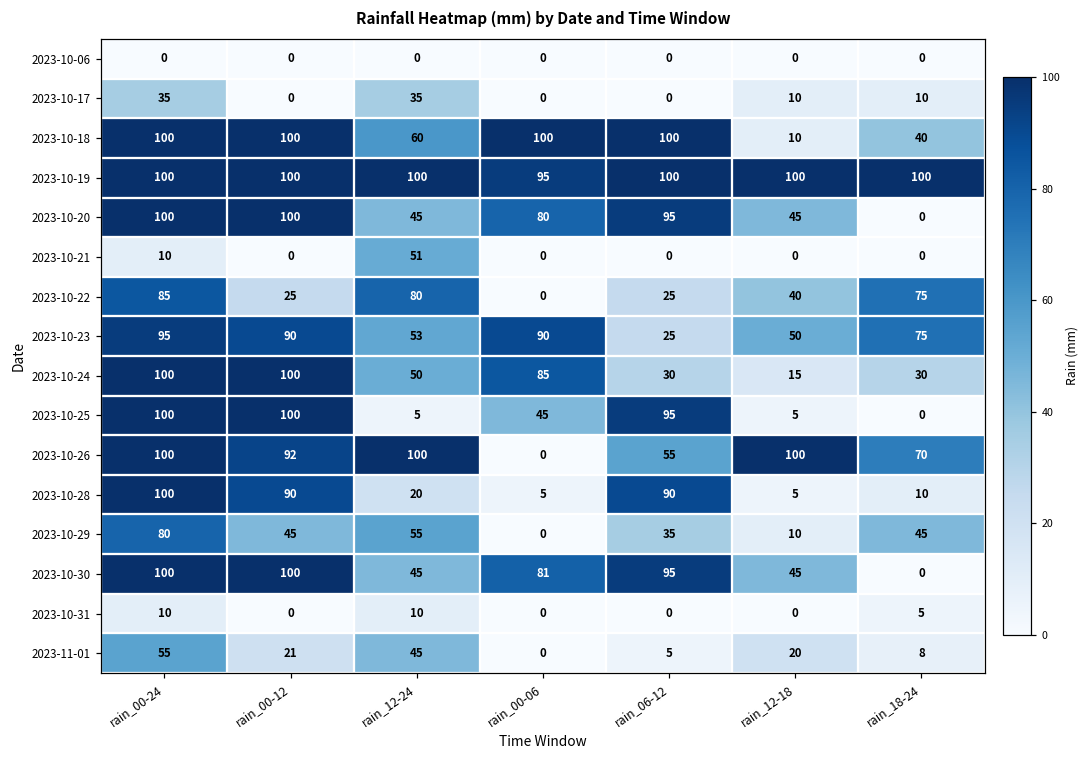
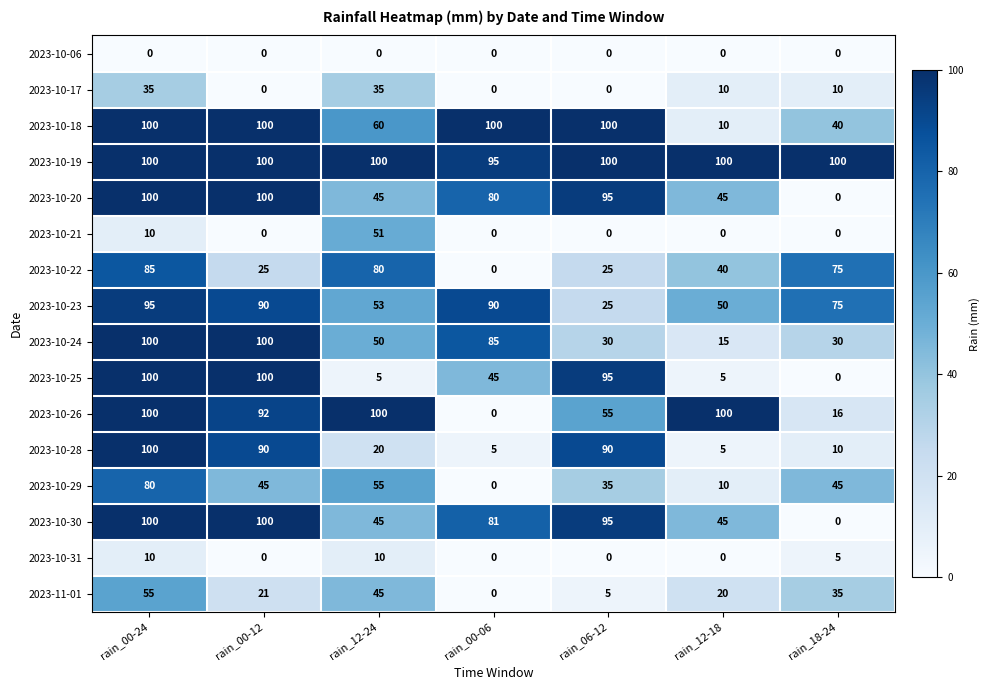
  {
    "2023-10-06": {
      "rain_00-24": 0,
      "rain_00-12": 0,
      "rain_12-24": 0,
      "rain_00-06": 0,
      "rain_06-12": 0,
      "rain_12-18": 0,
      "rain_18-24": 0
    },
    "2023-10-17": {
      "rain_00-24": 35,
      "rain_00-12": 0,
      "rain_12-24": 35,
      "rain_00-06": 0,
      "rain_06-12": 0,
      "rain_12-18": 10,
      "rain_18-24": 10
    },
    "2023-10-18": {
      "rain_00-24": 100,
      "rain_00-12": 100,
      "rain_12-24": 60,
      "rain_00-06": 100,
      "rain_06-12": 100,
      "rain_12-18": 10,
      "rain_18-24": 40
    },
    "2023-10-19": {
      "rain_00-24": 100,
      "rain_00-12": 100,
      "rain_12-24": 100,
      "rain_00-06": 95,
      "rain_06-12": 100,
      "rain_12-18": 100,
      "rain_18-24": 100
    },
    "2023-10-20": {
      "rain_00-24": 100,
      "rain_00-12": 100,
      "rain_12-24": 45,
      "rain_00-06": 80,
      "rain_06-12": 95,
      "rain_12-18": 45,
      "rain_18-24": 0
    },
    "2023-10-21": {
      "rain_00-24": 10,
      "rain_00-12": 0,
      "rain_12-24": 51,
      "rain_00-06": 0,
      "rain_06-12": 0,
      "rain_12-18": 0,
      "rain_18-24": 0
    },
    "2023-10-22": {
      "rain_00-24": 85,
      "rain_00-12": 25,
      "rain_12-24": 80,
      "rain_00-06": 0,
      "rain_06-12": 25,
      "rain_12-18": 40,
      "rain_18-24": 75
    },
    "2023-10-23": {
      "rain_00-24": 95,
      "rain_00-12": 90,
      "rain_12-24": 53,
      "rain_00-06": 90,
      "rain_06-12": 25,
      "rain_12-18": 50,
      "rain_18-24": 75
    },
    "2023-10-24": {
      "rain_00-24": 100,
      "rain_00-12": 100,
      "rain_12-24": 50,
      "rain_00-06": 85,
      "rain_06-12": 30,
      "rain_12-18": 15,
      "rain_18-24": 30
    },
    "2023-10-25": {
      "rain_00-24": 100,
      "rain_00-12": 100,
      "rain_12-24": 5,
      "rain_00-06": 45,
      "rain_06-12": 95,
      "rain_12-18": 5,
      "rain_18-24": 0
    },
    "2023-10-26": {
      "rain_00-24": 100,
      "rain_00-12": 92,
      "rain_12-24": 100,
      "rain_00-06": 0,
      "rain_06-12": 55,
      "rain_12-18": 100,
-     "rain_18-24": 70
+     "rain_18-24": 16
    },
    "2023-10-28": {
      "rain_00-24": 100,
      "rain_00-12": 90,
      "rain_12-24": 20,
      "rain_00-06": 5,
      "rain_06-12": 90,
      "rain_12-18": 5,
      "rain_18-24": 10
    },
    "2023-10-29": {
      "rain_00-24": 80,
      "rain_00-12": 45,
      "rain_12-24": 55,
      "rain_00-06": 0,
      "rain_06-12": 35,
      "rain_12-18": 10,
      "rain_18-24": 45
    },
    "2023-10-30": {
      "rain_00-24": 100,
      "rain_00-12": 100,
      "rain_12-24": 45,
      "rain_00-06": 81,
      "rain_06-12": 95,
      "rain_12-18": 45,
      "rain_18-24": 0
    },
    "2023-10-31": {
      "rain_00-24": 10,
      "rain_00-12": 0,
      "rain_12-24": 10,
      "rain_00-06": 0,
      "rain_06-12": 0,
      "rain_12-18": 0,
      "rain_18-24": 5
    },
    "2023-11-01": {
      "rain_00-24": 55,
      "rain_00-12": 21,
      "rain_12-24": 45,
      "rain_00-06": 0,
      "rain_06-12": 5,
      "rain_12-18": 20,
-     "rain_18-24": 8
+     "rain_18-24": 35
    }
  }
